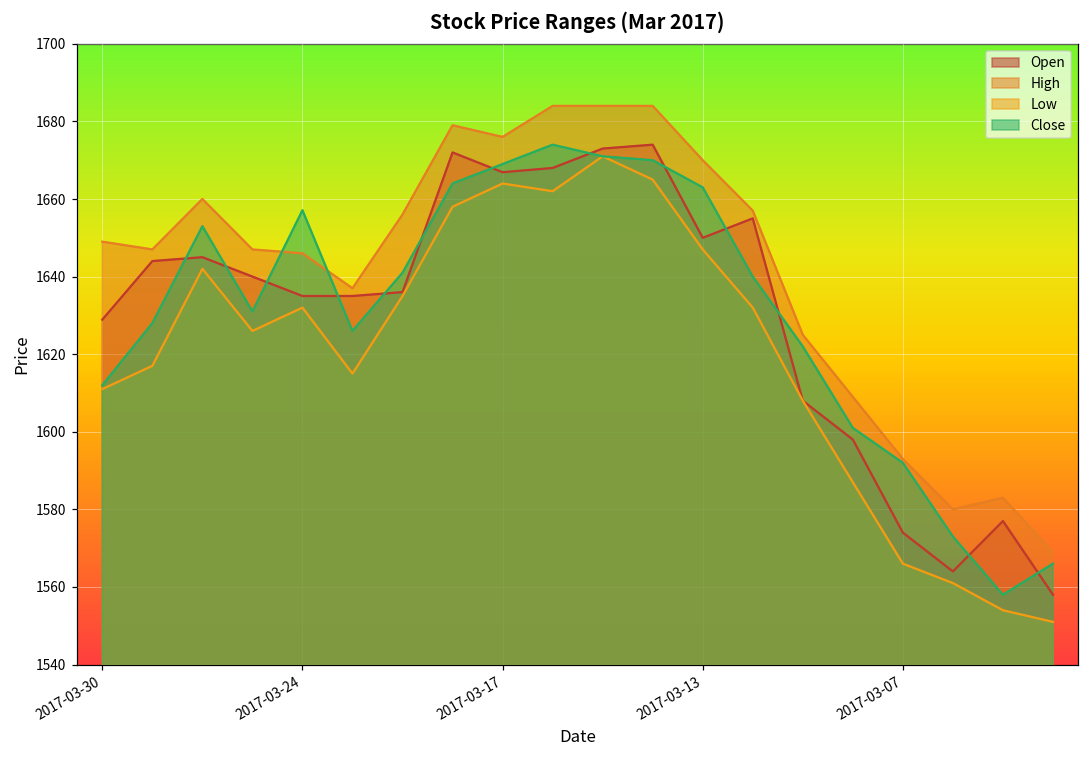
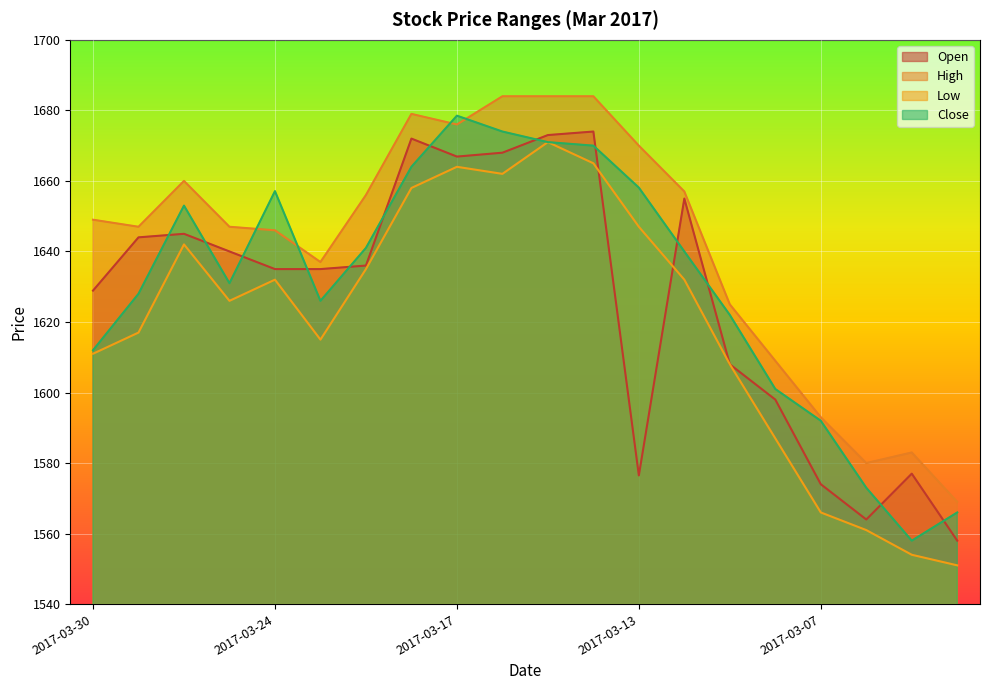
  {
    "Open": {
      "2017-03-30": 1629,
      "2017-03-24": 1635,
      "2017-03-17": 1667,
-     "2017-03-13": 1650,
+     "2017-03-13": 1577,
      "2017-03-07": 1574
    },
    "Close": {
      "2017-03-30": 1612,
      "2017-03-24": 1657,
-     "2017-03-17": 1669,
-     "2017-03-13": 1663,
+     "2017-03-17": 1679,
+     "2017-03-13": 1658,
      "2017-03-07": 1592
    }
  }
